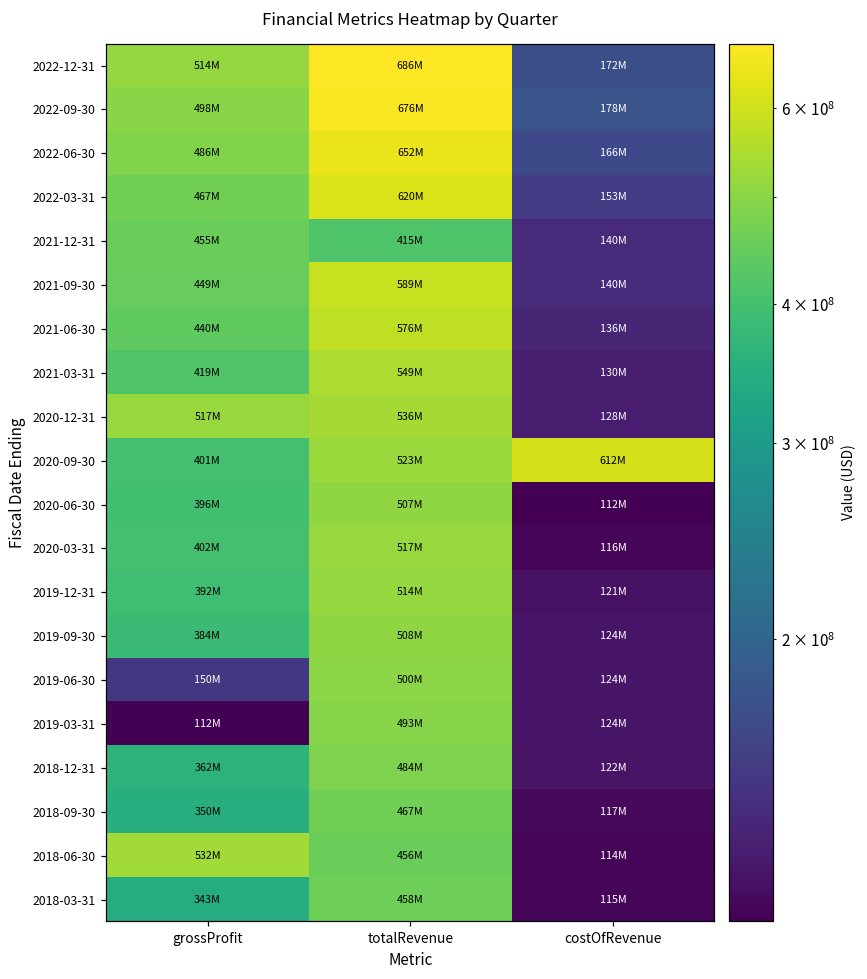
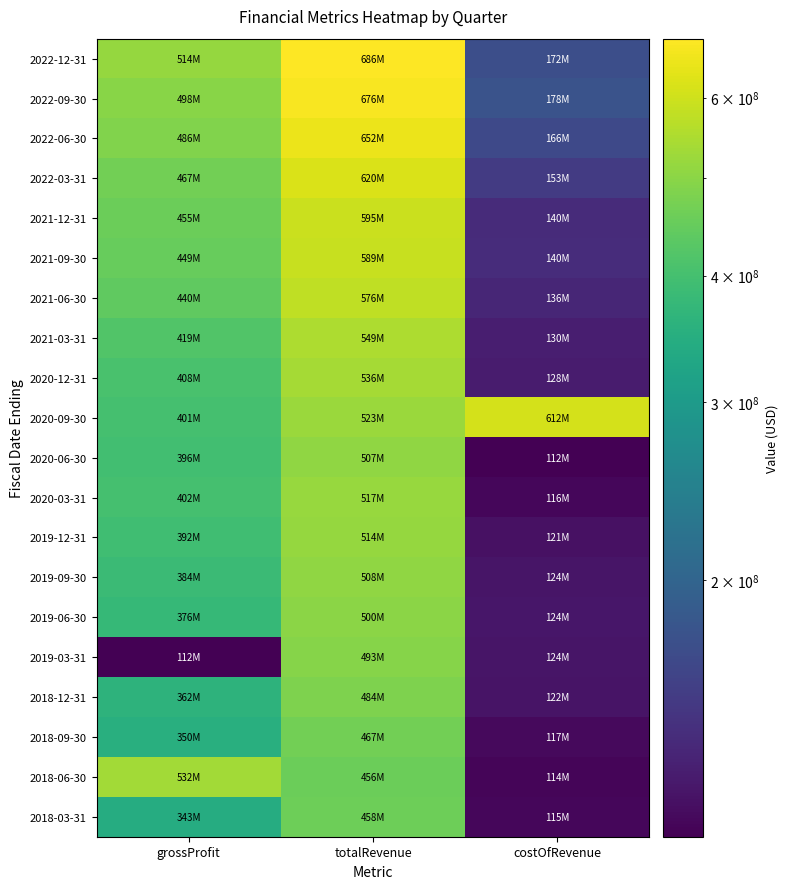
  {
    "2022-12-31": {
      "grossProfit": "514M",
      "totalRevenue": "686M",
      "costOfRevenue": "172M"
    },
    "2022-09-30": {
      "grossProfit": "498M",
      "totalRevenue": "676M",
      "costOfRevenue": "178M"
    },
    "2022-06-30": {
      "grossProfit": "486M",
      "totalRevenue": "652M",
      "costOfRevenue": "166M"
    },
    "2022-03-31": {
      "grossProfit": "467M",
      "totalRevenue": "620M",
      "costOfRevenue": "153M"
    },
    "2021-12-31": {
      "grossProfit": "455M",
-     "totalRevenue": "415M",
+     "totalRevenue": "595M",
      "costOfRevenue": "140M"
    },
    "2021-09-30": {
      "grossProfit": "449M",
      "totalRevenue": "589M",
      "costOfRevenue": "140M"
    },
    "2021-06-30": {
      "grossProfit": "440M",
      "totalRevenue": "576M",
      "costOfRevenue": "136M"
    },
    "2021-03-31": {
      "grossProfit": "419M",
      "totalRevenue": "549M",
      "costOfRevenue": "130M"
    },
    "2020-12-31": {
-     "grossProfit": "517M",
+     "grossProfit": "408M",
      "totalRevenue": "536M",
      "costOfRevenue": "128M"
    },
    "2020-09-30": {
      "grossProfit": "401M",
      "totalRevenue": "523M",
      "costOfRevenue": "612M"
    },
    "2020-06-30": {
      "grossProfit": "396M",
      "totalRevenue": "507M",
      "costOfRevenue": "112M"
    },
    "2020-03-31": {
      "grossProfit": "402M",
      "totalRevenue": "517M",
      "costOfRevenue": "116M"
    },
    "2019-12-31": {
      "grossProfit": "392M",
      "totalRevenue": "514M",
      "costOfRevenue": "121M"
    },
    "2019-09-30": {
      "grossProfit": "384M",
      "totalRevenue": "508M",
      "costOfRevenue": "124M"
    },
    "2019-06-30": {
-     "grossProfit": "150M",
+     "grossProfit": "376M",
      "totalRevenue": "500M",
      "costOfRevenue": "124M"
    },
    "2019-03-31": {
      "grossProfit": "112M",
      "totalRevenue": "493M",
      "costOfRevenue": "124M"
    },
    "2018-12-31": {
      "grossProfit": "362M",
      "totalRevenue": "484M",
      "costOfRevenue": "122M"
    },
    "2018-09-30": {
      "grossProfit": "350M",
      "totalRevenue": "467M",
      "costOfRevenue": "117M"
    },
    "2018-06-30": {
      "grossProfit": "532M",
      "totalRevenue": "456M",
      "costOfRevenue": "114M"
    },
    "2018-03-31": {
      "grossProfit": "343M",
      "totalRevenue": "458M",
      "costOfRevenue": "115M"
    }
  }
